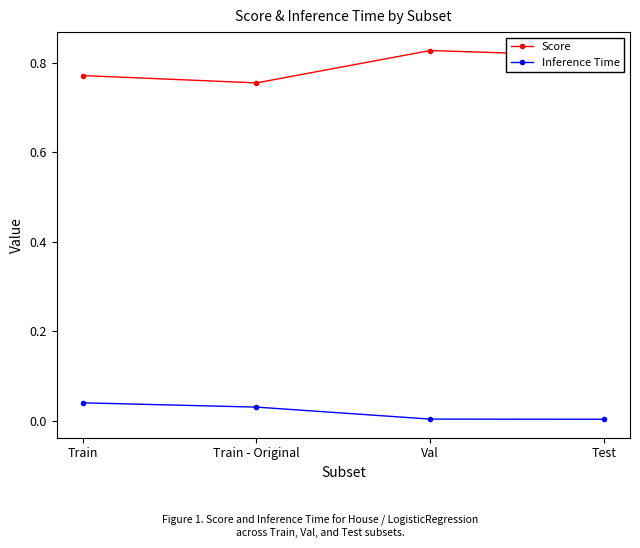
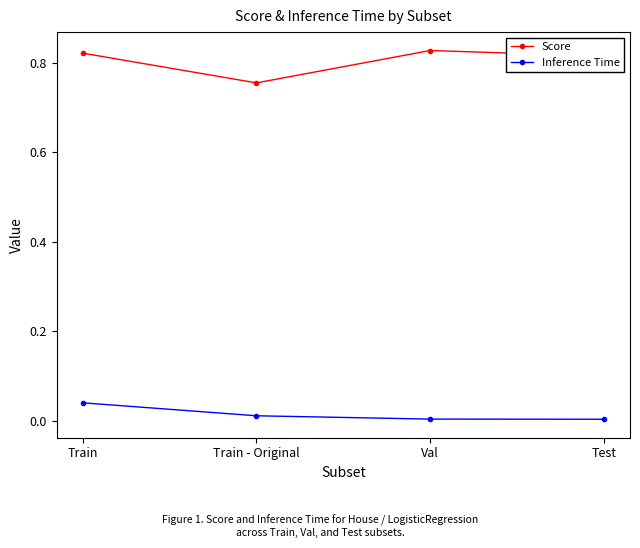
  {
    "Score": {
-     "Train": 0.77,
+     "Train": 0.82,
      "Train - Original": 0.75,
      "Val": 0.83
    },
    "Inference Time": {
      "Train": 0.04,
-     "Train - Original": 0.03,
+     "Train - Original": 0.01,
      "Val": 0.00,
      "Test": 0.00
    }
  }
